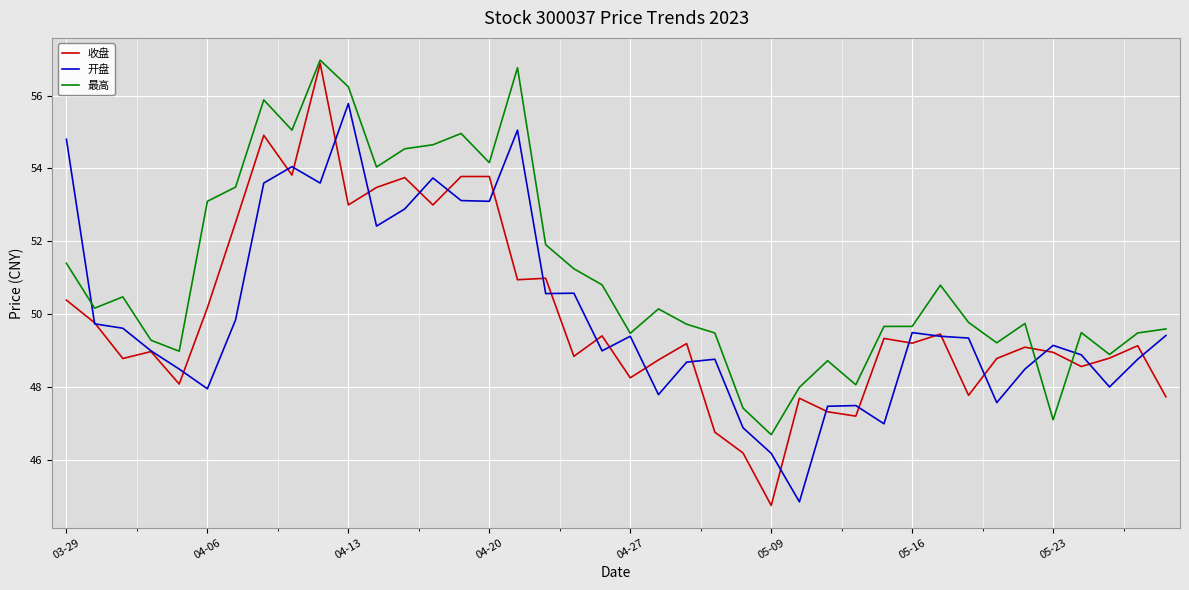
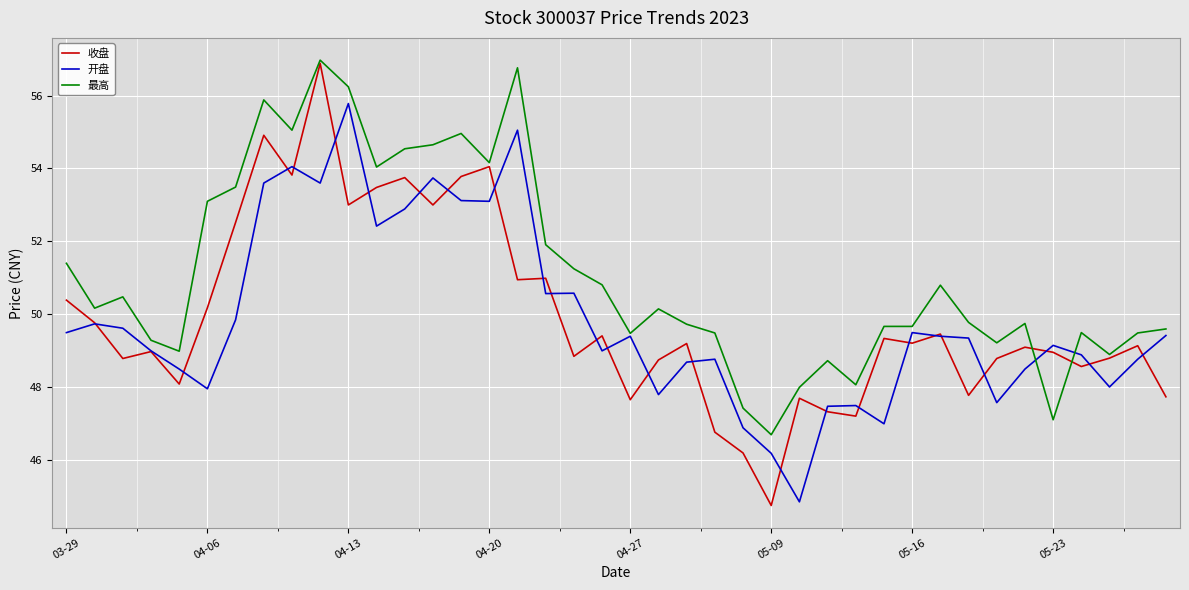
  {
    "收盘": {
      "03-29": 50.4,
      "04-06": 50.2,
      "04-13": 53.0,
-     "04-20": 53.8,
-     "04-27": 48.3,
+     "04-20": 54.1,
+     "04-27": 47.7,
      "05-09": 44.8,
      "05-16": 49.2,
      "05-23": 49.0
    },
    "开盘": {
-     "03-29": 54.8,
+     "03-29": 49.5,
      "04-06": 48.0,
      "04-13": 55.8,
      "04-20": 53.1,
      "04-27": 49.4,
      "05-09": 46.2,
      "05-16": 49.5,
      "05-23": 49.2
    },
    "最高": {
      "03-29": 51.4,
      "04-06": 53.1,
      "04-13": 56.2,
      "04-20": 54.2,
      "04-27": 49.5,
      "05-09": 46.7,
      "05-16": 49.7,
      "05-23": 47.1
    }
  }
